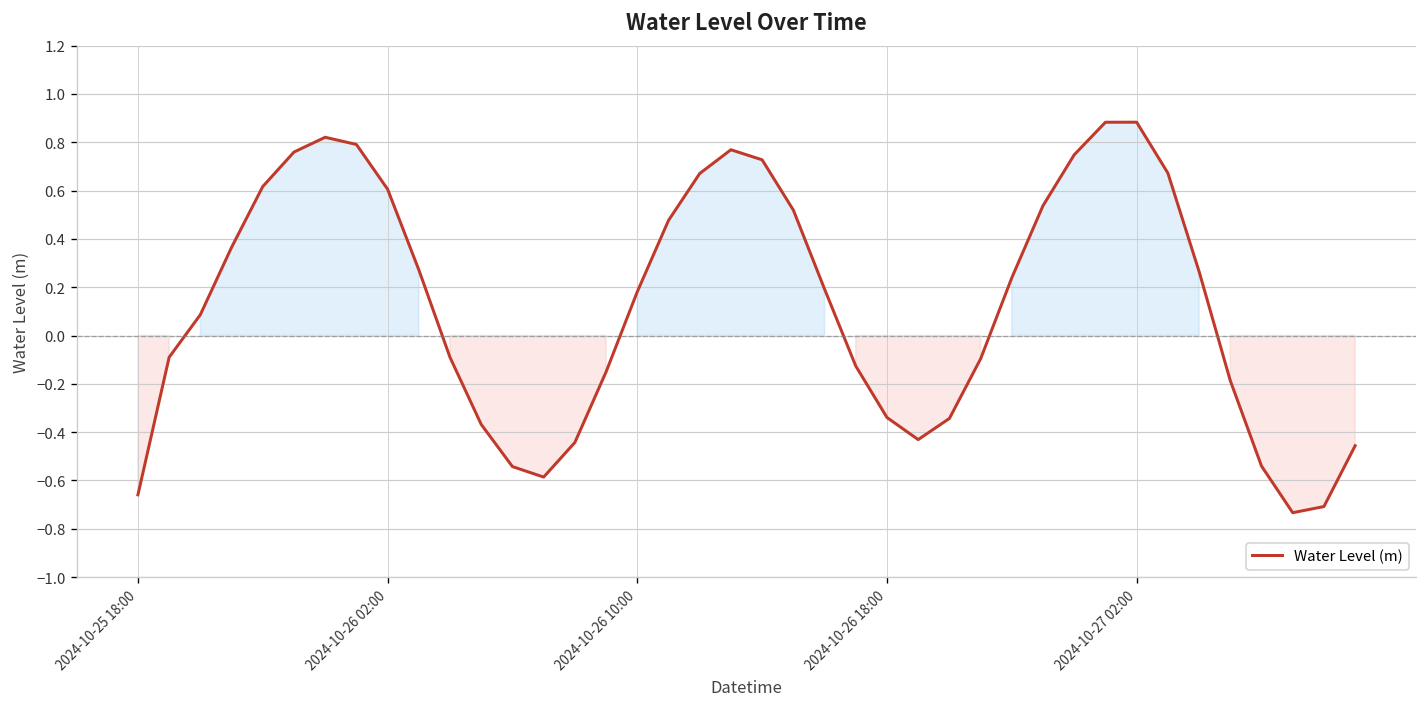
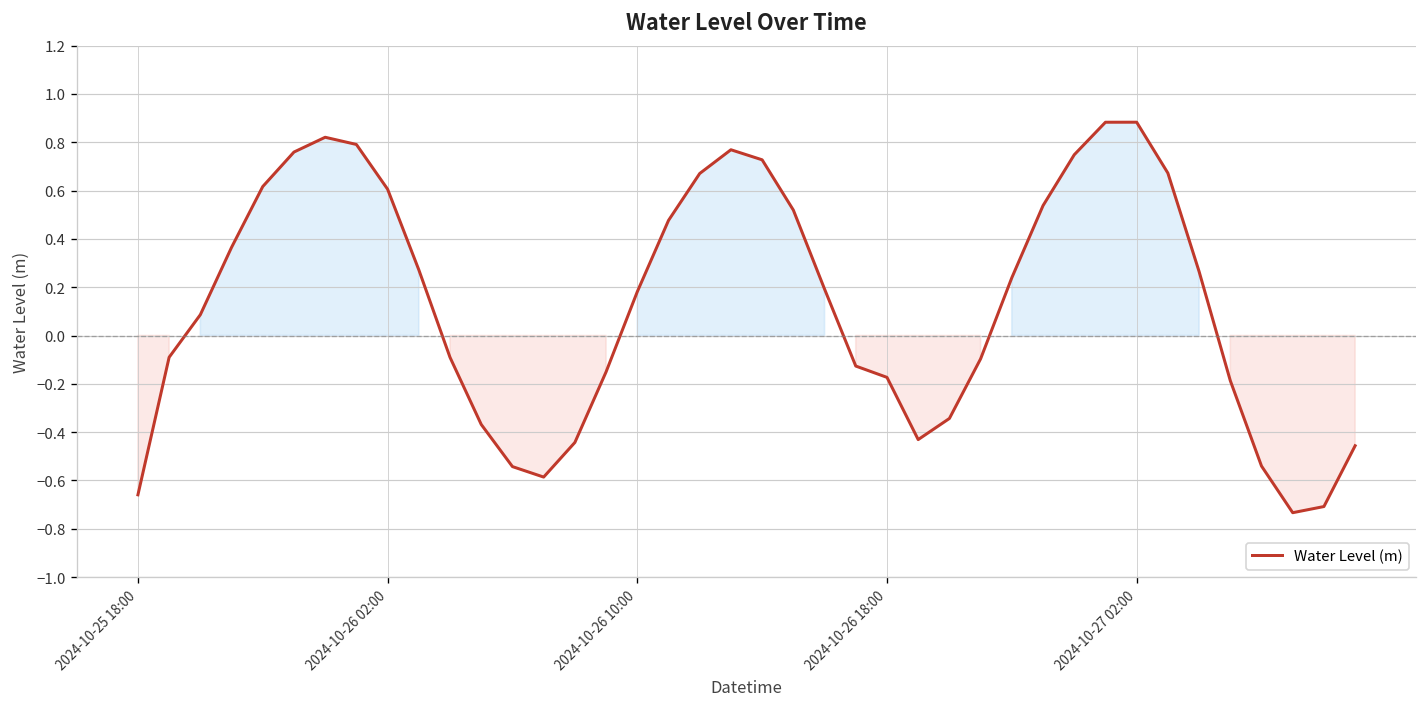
  {
    "2024-10-25 18:00": -0.66,
    "2024-10-26 02:00": 0.61,
    "2024-10-26 10:00": 0.18,
-   "2024-10-26 18:00": -0.34,
+   "2024-10-26 18:00": -0.17,
    "2024-10-27 02:00": 0.88
  }
